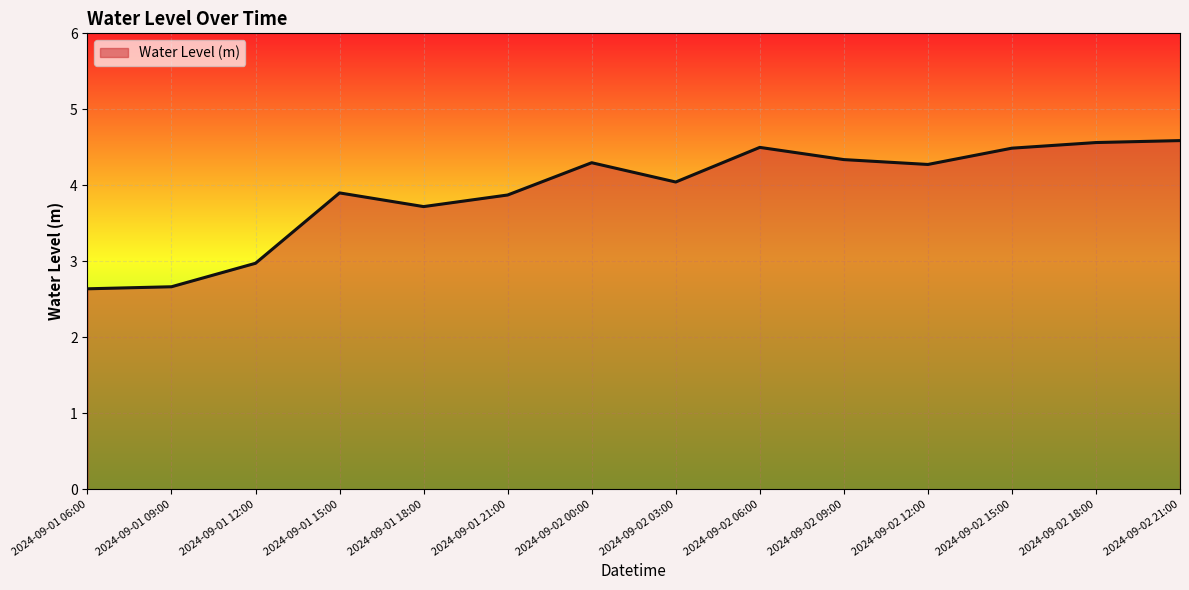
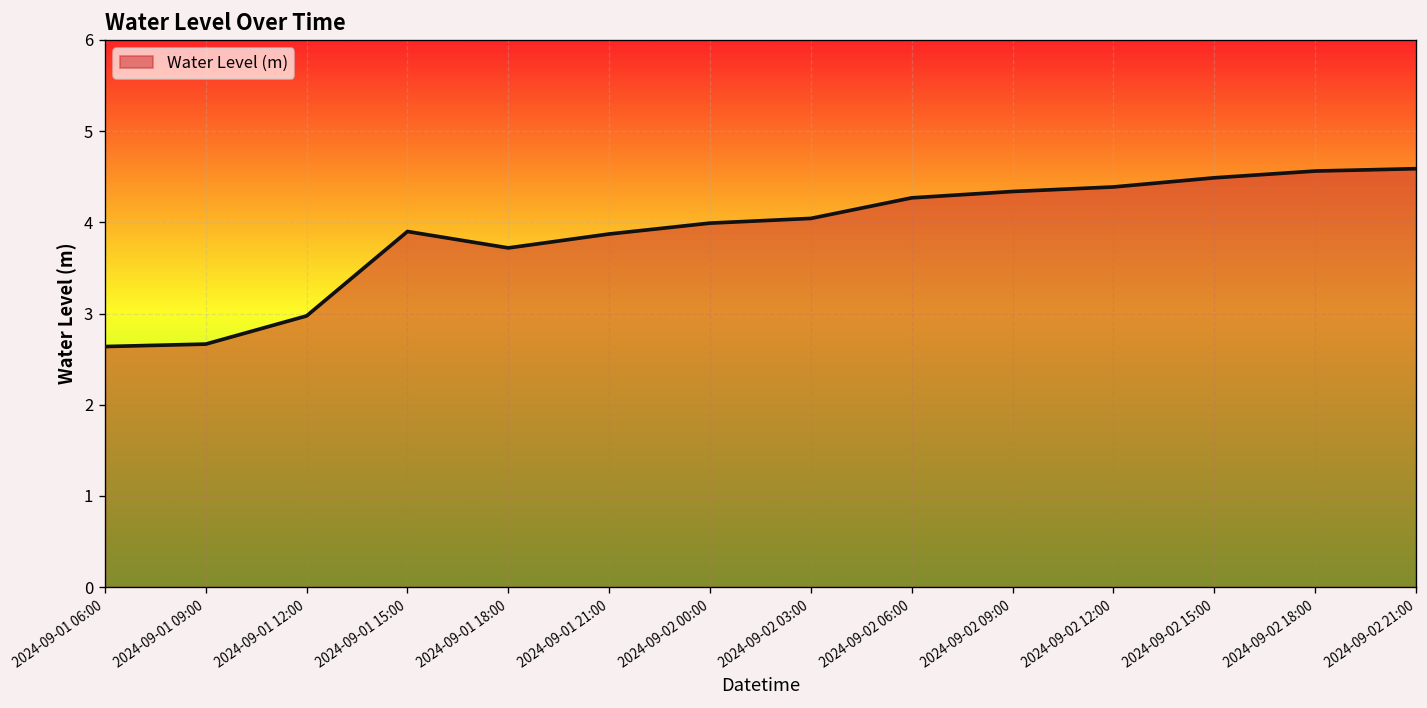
  {
    "2024-09-01 06:00": 2.6,
    "2024-09-01 09:00": 2.7,
    "2024-09-01 12:00": 3.0,
    "2024-09-01 15:00": 3.9,
    "2024-09-01 18:00": 3.7,
    "2024-09-01 21:00": 3.9,
-   "2024-09-02 00:00": 4.3,
+   "2024-09-02 00:00": 4.0,
    "2024-09-02 03:00": 4.0,
-   "2024-09-02 06:00": 4.5,
+   "2024-09-02 06:00": 4.3,
    "2024-09-02 09:00": 4.3,
-   "2024-09-02 12:00": 4.3,
+   "2024-09-02 12:00": 4.4,
    "2024-09-02 15:00": 4.5,
    "2024-09-02 18:00": 4.6,
    "2024-09-02 21:00": 4.6
  }
